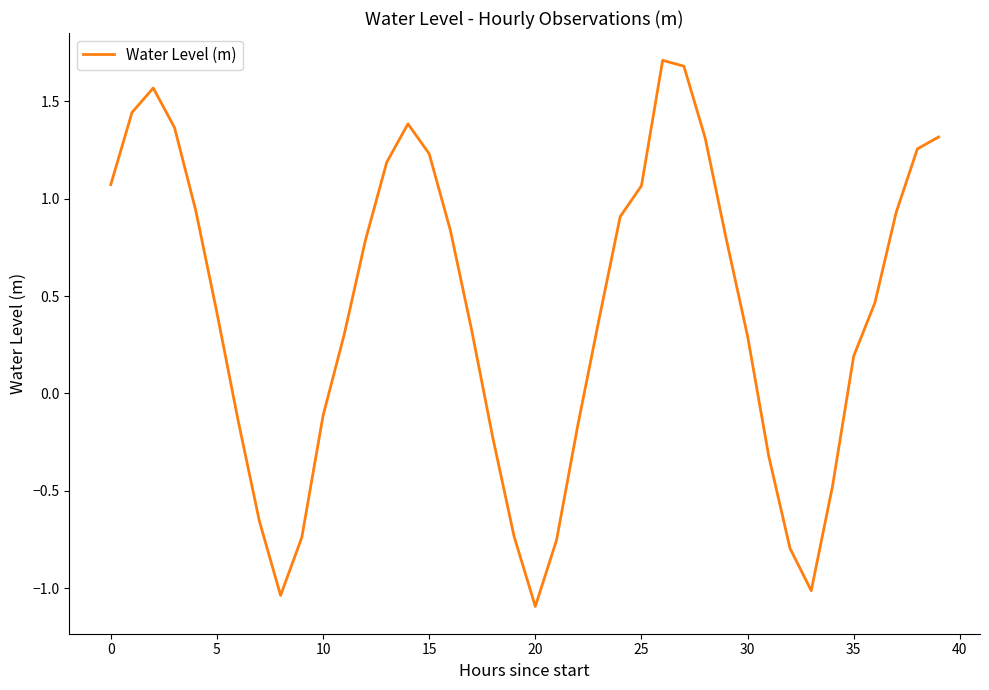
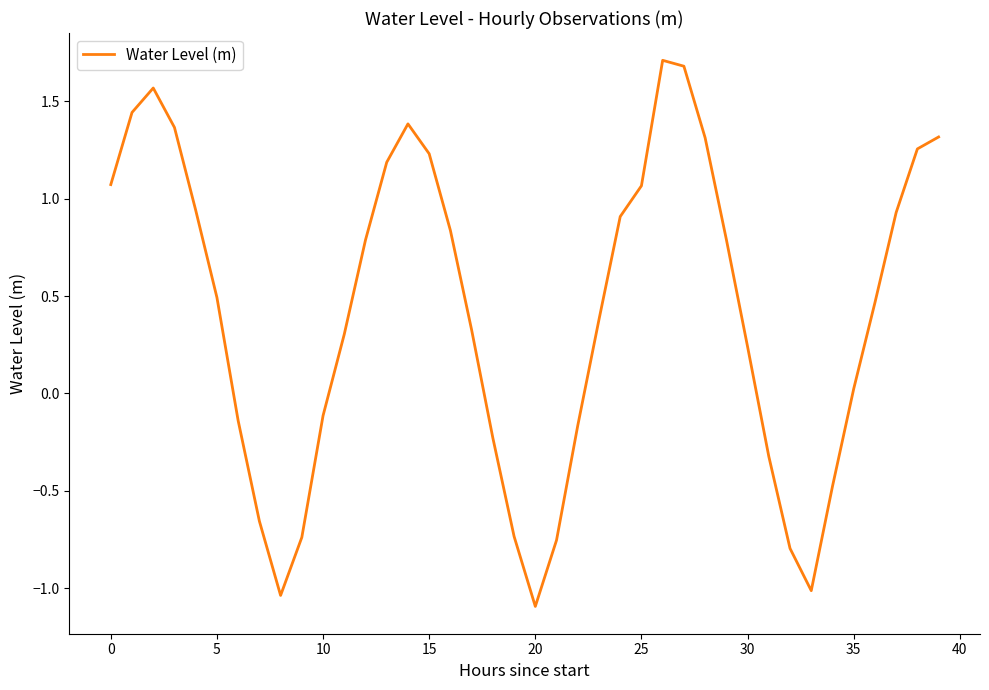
  {
    "0": 1.07,
-   "5": 0.41,
+   "5": 0.49,
    "10": -0.11,
    "15": 1.23,
    "20": -1.09,
    "25": 1.07,
-   "30": 0.29,
-   "35": 0.19
+   "30": 0.24,
+   "35": 0.02
  }
